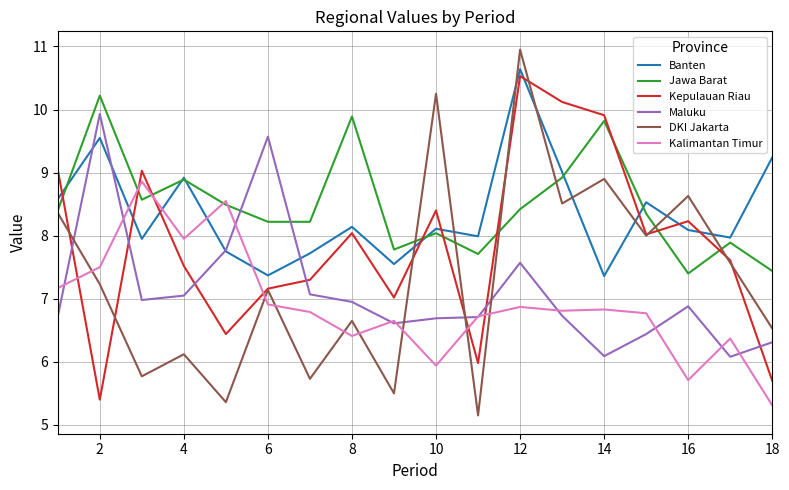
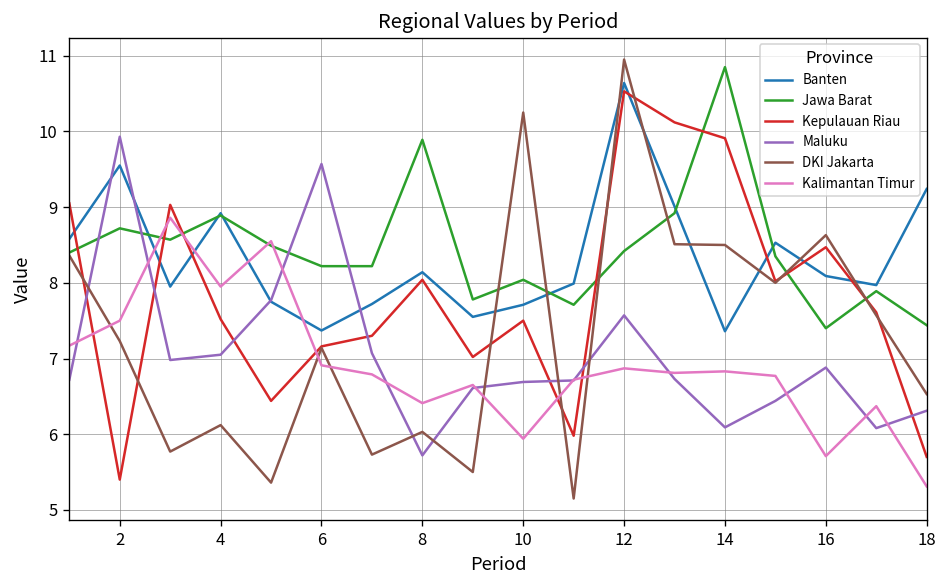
  {
    "Banten": {
      "2": 9.6,
      "6": 7.4,
      "8": 8.1,
-     "10": 8.1,
+     "10": 7.7,
      "12": 10.6,
      "14": 7.4,
      "16": 8.1,
      "18": 9.2
    },
    "Jawa Barat": {
-     "2": 10.2,
+     "2": 8.7,
      "6": 8.2,
      "8": 9.9,
      "10": 8.0,
      "12": 8.4,
-     "14": 9.8,
+     "14": 10.9,
      "16": 7.4,
      "18": 7.4
    },
    "Kepulauan Riau": {
      "2": 5.4,
      "4": 7.5,
      "8": 8.0,
-     "10": 8.4,
+     "10": 7.5,
      "12": 10.5,
      "14": 9.9,
-     "16": 8.2,
+     "16": 8.5,
      "18": 5.7
    },
    "Maluku": {
      "2": 9.9,
      "4": 7.1,
      "6": 9.6,
-     "8": 7.0,
+     "8": 5.7,
      "10": 6.7,
      "12": 7.6,
      "14": 6.1,
      "16": 6.9,
      "18": 6.3
    },
    "DKI Jakarta": {
      "2": 7.2,
      "4": 6.1,
-     "8": 6.7,
+     "8": 6.0,
      "10": 10.3,
      "12": 11.0,
-     "14": 8.9,
+     "14": 8.5,
      "16": 8.6,
      "18": 6.5
    },
    "Kalimantan Timur": {
      "2": 7.5,
      "4": 8.0,
      "6": 6.9,
      "8": 6.4,
      "10": 5.9,
      "12": 6.9,
      "14": 6.8,
      "16": 5.7,
      "18": 5.3
    }
  }
